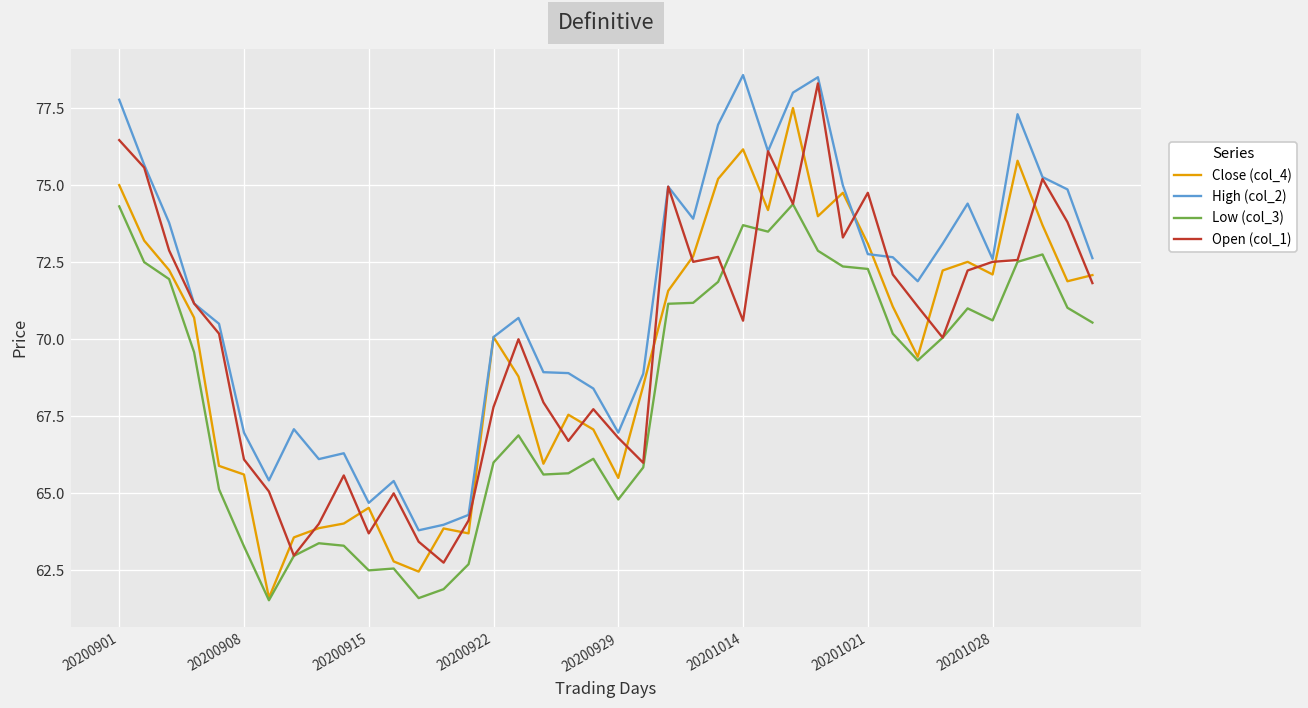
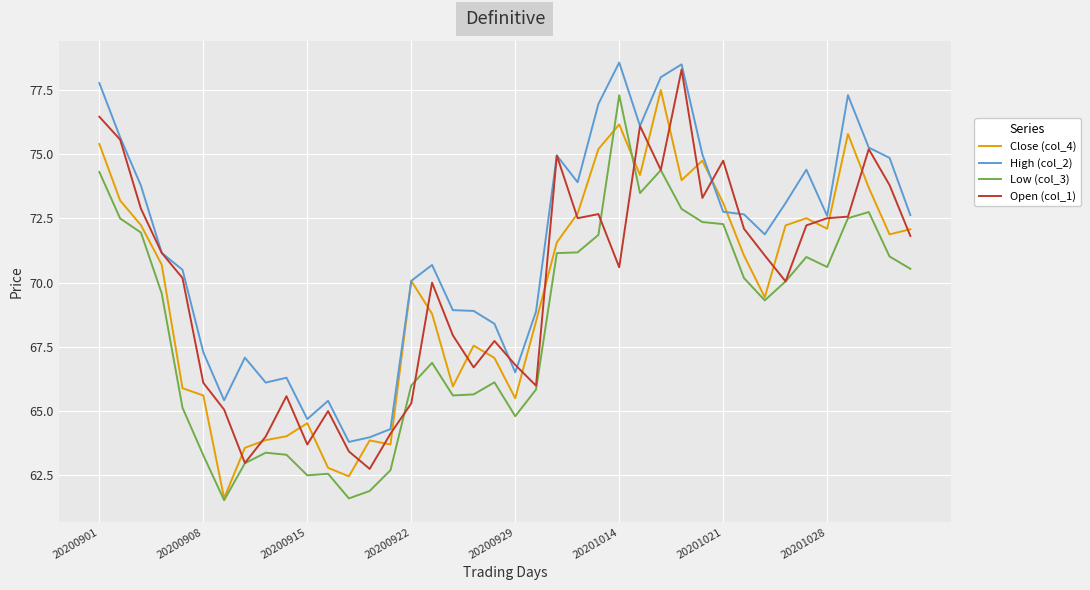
  {
    "Close (col_4)": {
-     "20200901": 75.0,
+     "20200901": 75.4,
      "20200908": 65.6,
      "20200915": 64.5,
      "20200929": 65.5,
      "20201014": 76.2,
      "20201021": 73.1,
      "20201028": 72.1
    },
    "High (col_2)": {
      "20200901": 77.8,
-     "20200908": 67.0,
+     "20200908": 67.3,
      "20200915": 64.7,
-     "20200929": 67.0,
+     "20200929": 66.5,
      "20201014": 78.6,
      "20201021": 72.8
    },
    "Low (col_3)": {
      "20200901": 74.3,
      "20200908": 63.3,
      "20200915": 62.5,
      "20200922": 66.0,
      "20200929": 64.8,
-     "20201014": 73.7,
+     "20201014": 77.3,
      "20201021": 72.3,
      "20201028": 70.6
    },
    "Open (col_1)": {
      "20200901": 76.5,
      "20200908": 66.1,
      "20200915": 63.7,
-     "20200922": 67.8,
+     "20200922": 65.3,
      "20200929": 66.8,
      "20201014": 70.6,
      "20201021": 74.8
    }
  }
